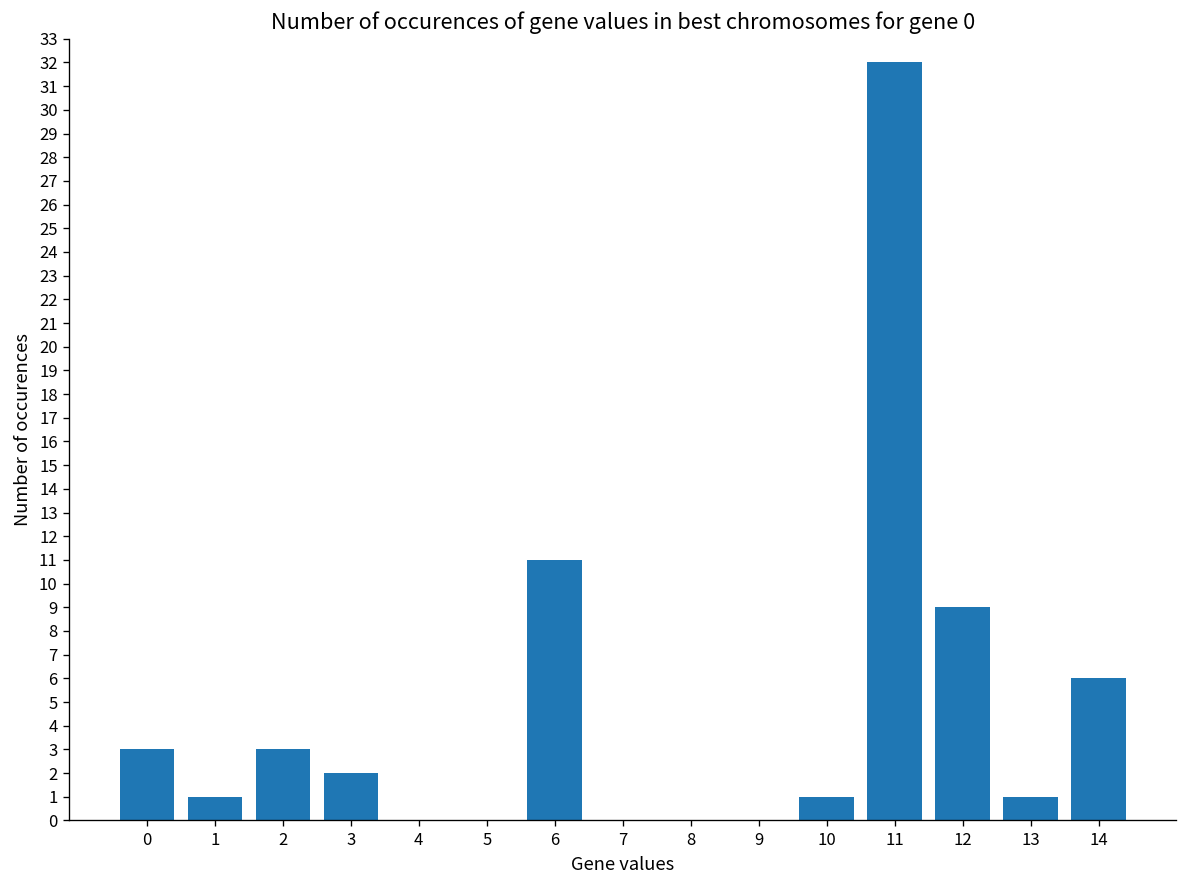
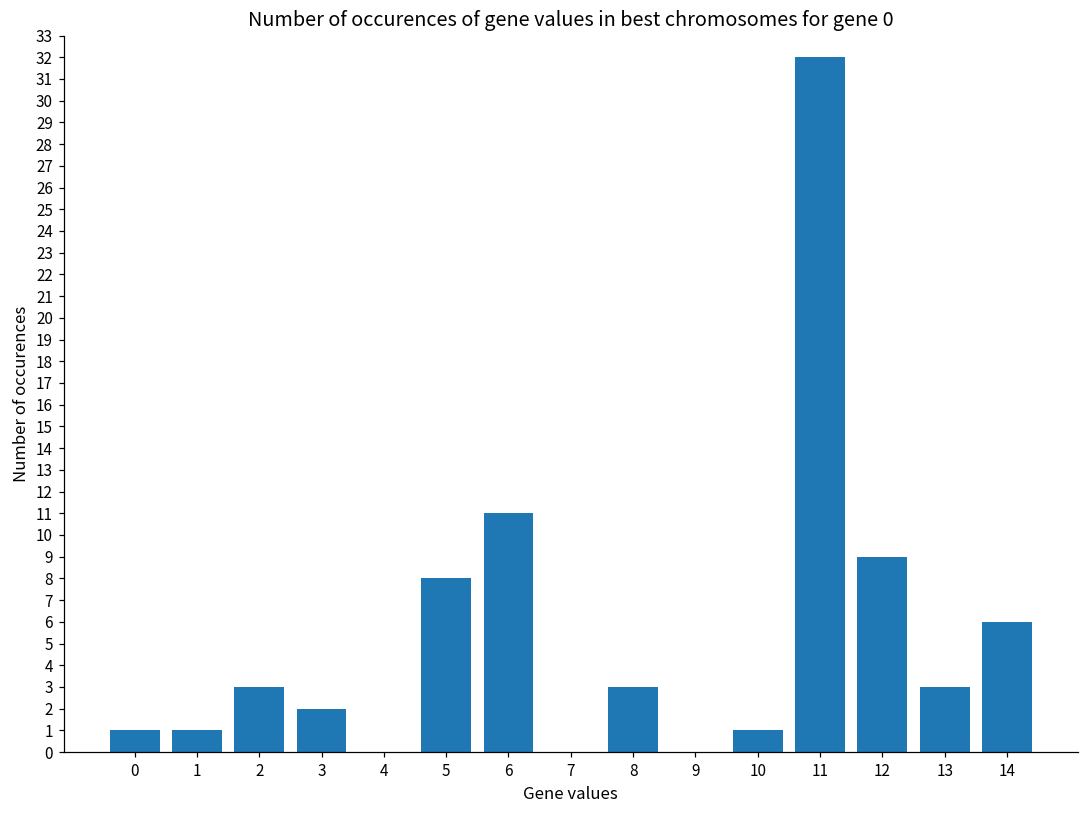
  {
-   "0": 3,
+   "0": 1,
    "1": 1,
    "2": 3,
    "3": 2,
    "4": 0,
-   "5": 0,
+   "5": 8,
    "6": 11,
    "7": 0,
-   "8": 0,
+   "8": 3,
    "9": 0,
    "10": 1,
    "11": 32,
    "12": 9,
-   "13": 1,
+   "13": 3,
    "14": 6
  }
